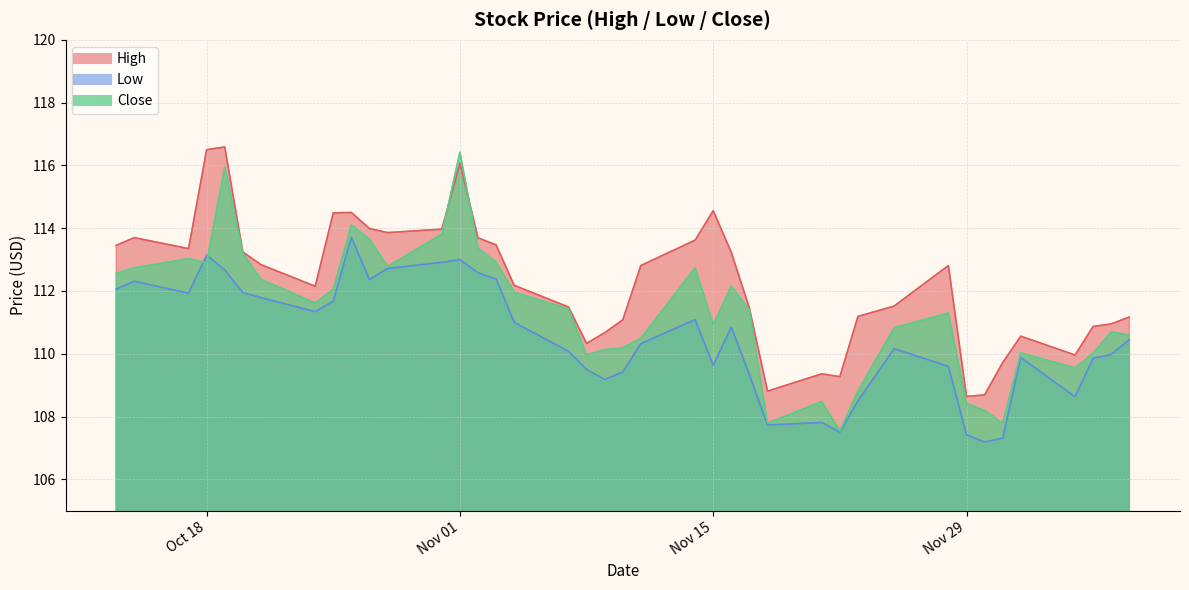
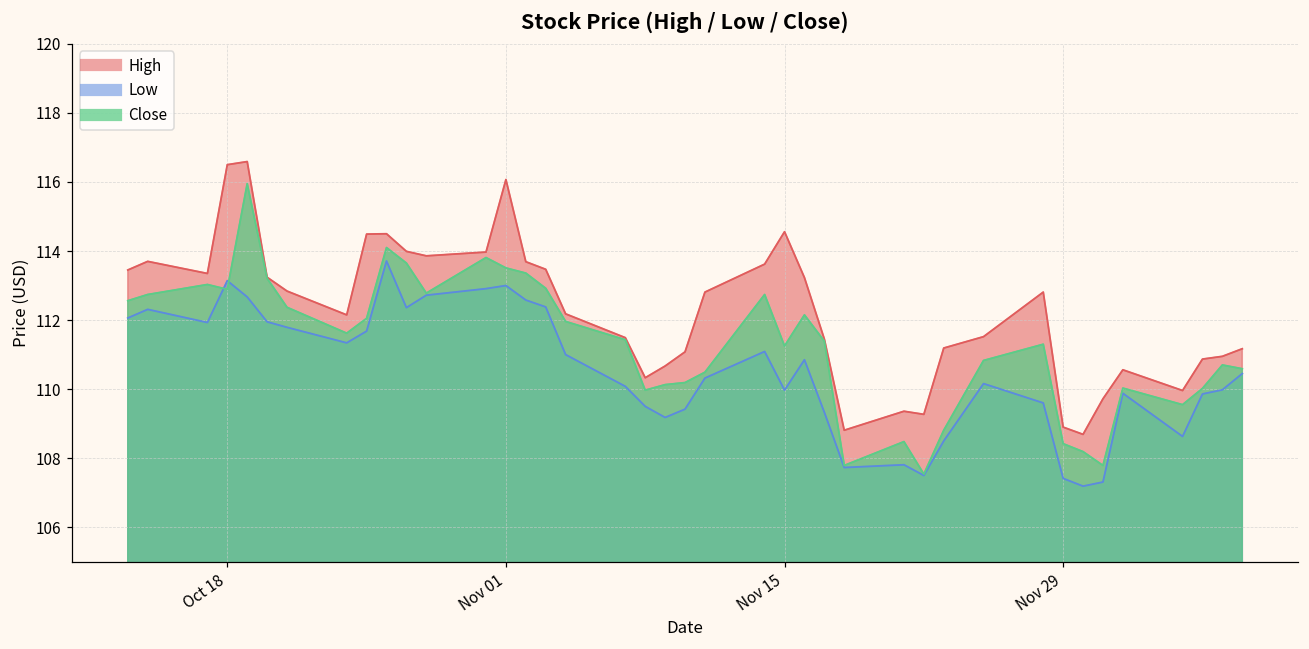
  {
    "High": {
      "Oct 18": 116.5,
      "Nov 01": 116.1,
      "Nov 15": 114.6,
-     "Nov 29": 108.6
+     "Nov 29": 108.9
    },
    "Low": {
      "Oct 18": 113.1,
      "Nov 01": 113.0,
-     "Nov 15": 109.6,
+     "Nov 15": 110.0,
      "Nov 29": 107.4
    },
    "Close": {
      "Oct 18": 112.9,
-     "Nov 01": 116.4,
-     "Nov 15": 110.9,
+     "Nov 01": 113.5,
+     "Nov 15": 111.3,
      "Nov 29": 108.4
    }
  }
